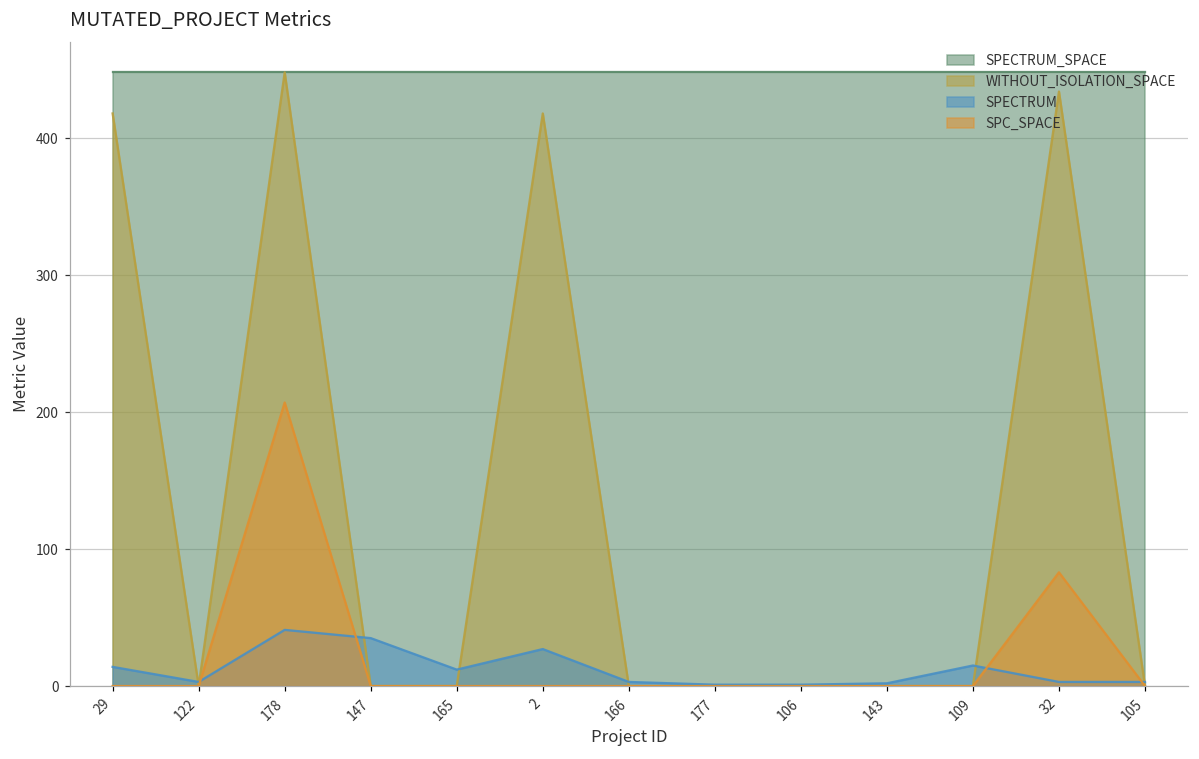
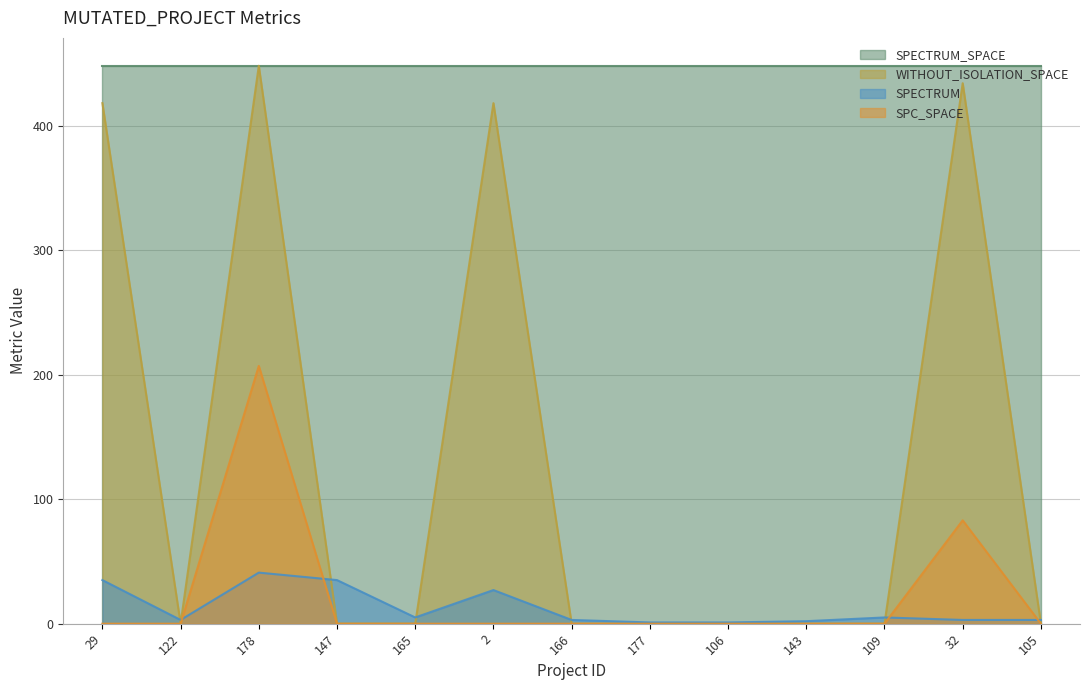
  {
    "SPECTRUM_SPACE": {
      "29": 448,
      "122": 448,
      "147": 448,
      "165": 448,
      "2": 448,
      "166": 448,
      "177": 448,
      "106": 448,
      "143": 448,
      "109": 448,
      "32": 448,
      "105": 448
    },
    "SPECTRUM": {
-     "29": 14,
+     "29": 35,
      "122": 3,
      "178": 41,
      "147": 35,
-     "165": 12,
+     "165": 5,
      "2": 27,
      "166": 3,
-     "109": 15,
+     "109": 5,
      "32": 3,
      "105": 3
    }
  }
